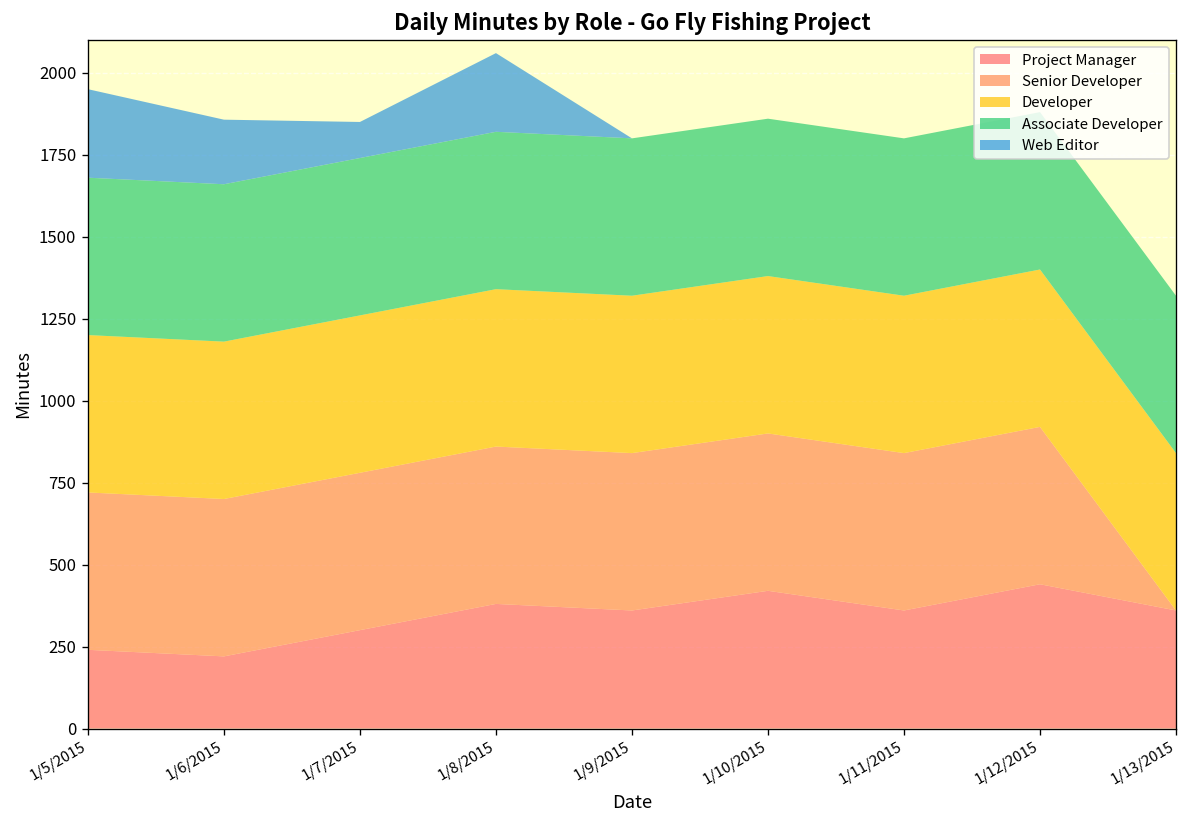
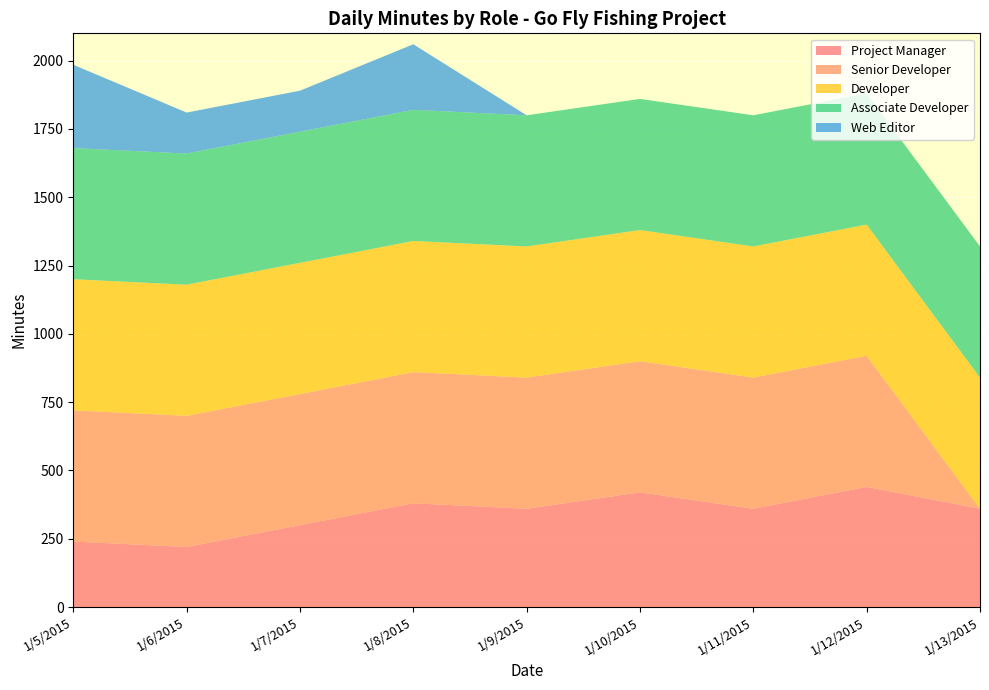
  {
    "Developer": {
      "1/5/2015": 480,
      "1/6/2015": 480,
      "1/7/2015": 480,
      "1/8/2015": 480,
      "1/9/2015": 480,
      "1/10/2015": 480,
      "1/11/2015": 480,
      "1/12/2015": 480,
      "1/13/2015": 480
    },
    "Associate Developer": {
      "1/5/2015": 480,
      "1/6/2015": 480,
      "1/7/2015": 480,
      "1/8/2015": 480
    },
    "Web Editor": {
-     "1/5/2015": 270,
-     "1/6/2015": 200,
-     "1/7/2015": 110,
+     "1/5/2015": 310,
+     "1/6/2015": 150,
+     "1/7/2015": 150,
      "1/8/2015": 240
    }
  }
